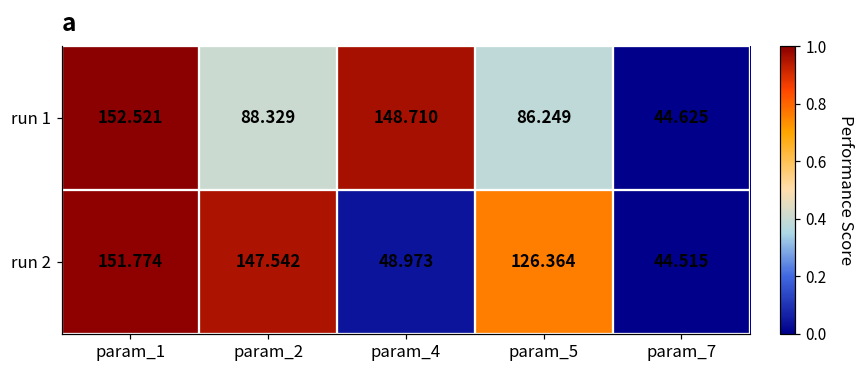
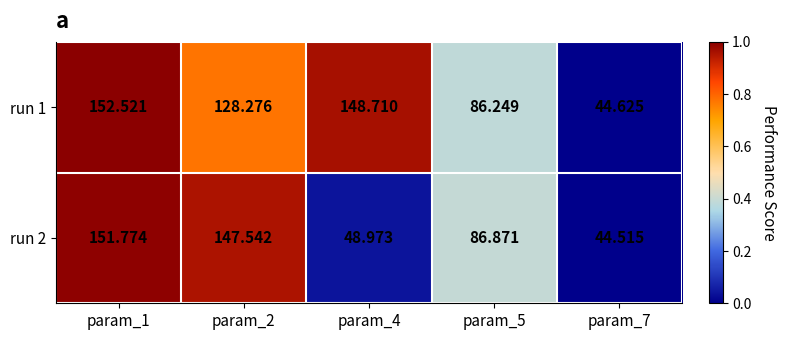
  {
    "run 1": {
      "param_1": 152.521,
-     "param_2": 88.329,
+     "param_2": 128.276,
      "param_4": 148.710,
      "param_5": 86.249,
      "param_7": 44.625
    },
    "run 2": {
      "param_1": 151.774,
      "param_2": 147.542,
      "param_4": 48.973,
-     "param_5": 126.364,
+     "param_5": 86.871,
      "param_7": 44.515
    }
  }
